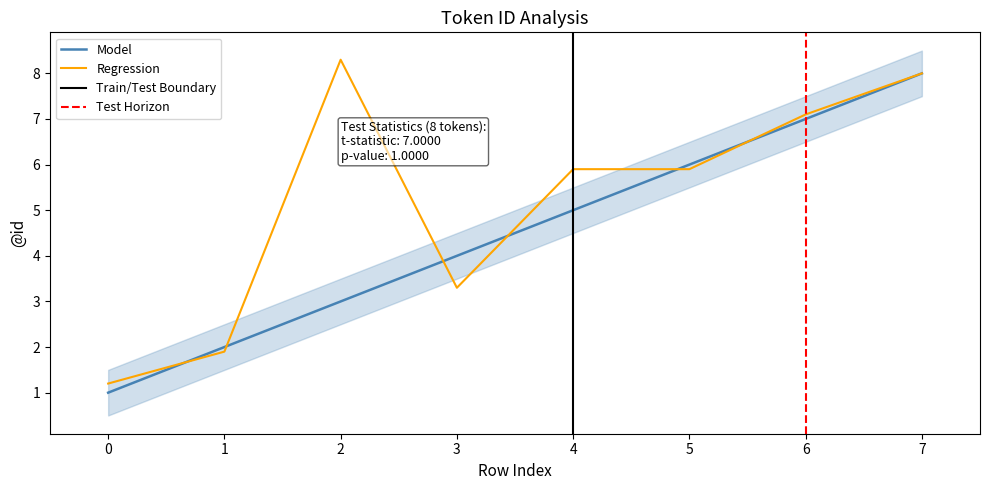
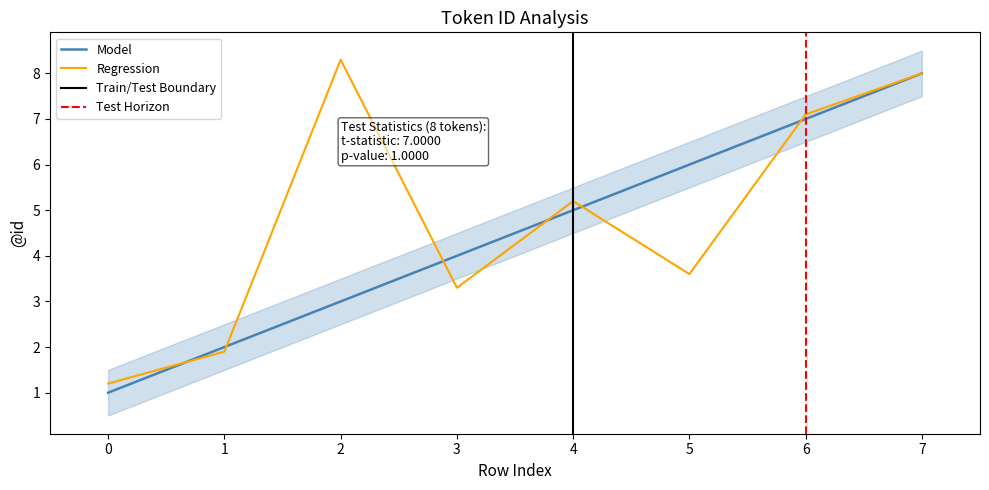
  {
    "Regression": {
      "0": 1.2,
      "1": 1.9,
      "2": 8.3,
      "3": 3.3,
-     "4": 5.9,
-     "5": 5.9,
+     "4": 5.2,
+     "5": 3.6,
      "6": 7.1
    }
  }
